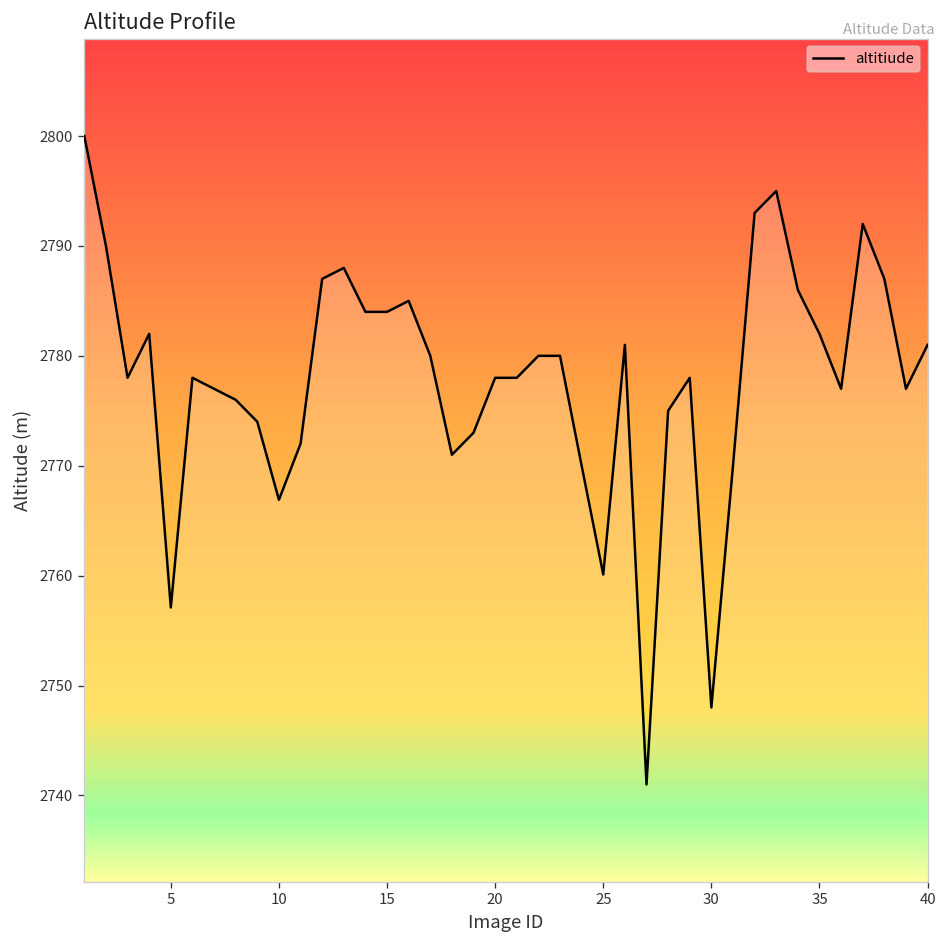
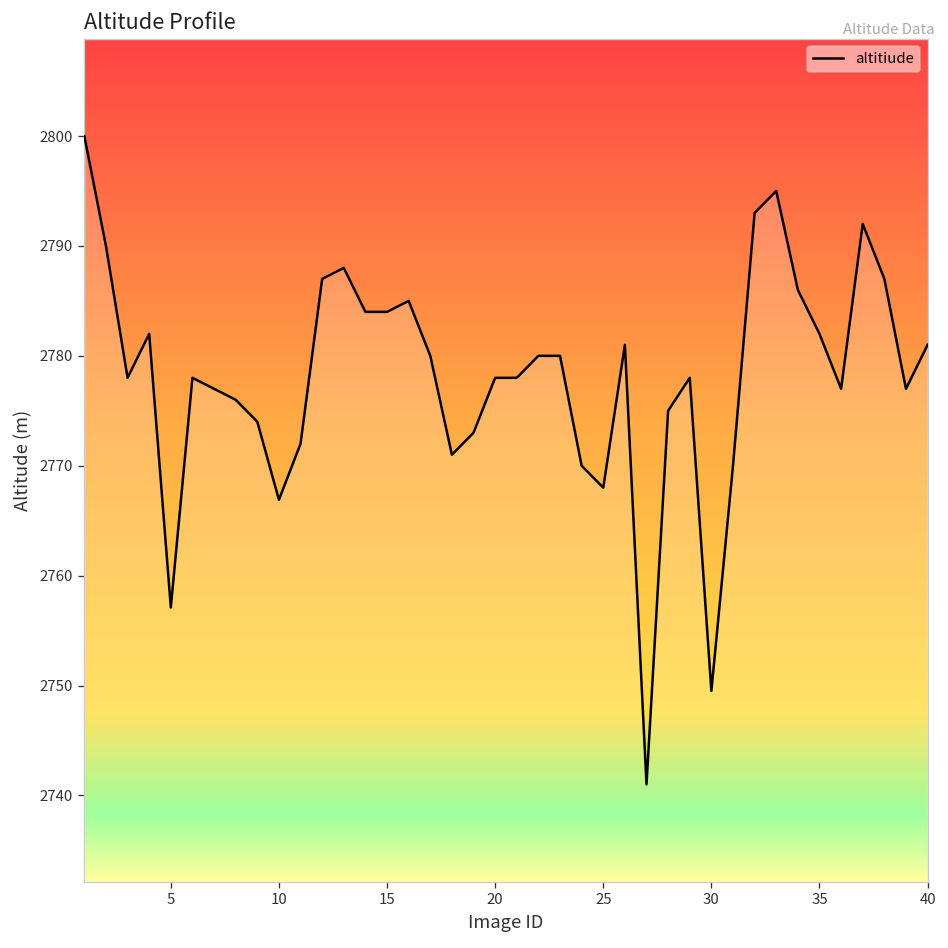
  {
    "5": 2757,
    "10": 2767,
    "15": 2784,
    "20": 2778,
-   "25": 2760,
-   "30": 2748,
+   "25": 2768,
+   "30": 2750,
    "35": 2782,
    "40": 2781
  }
